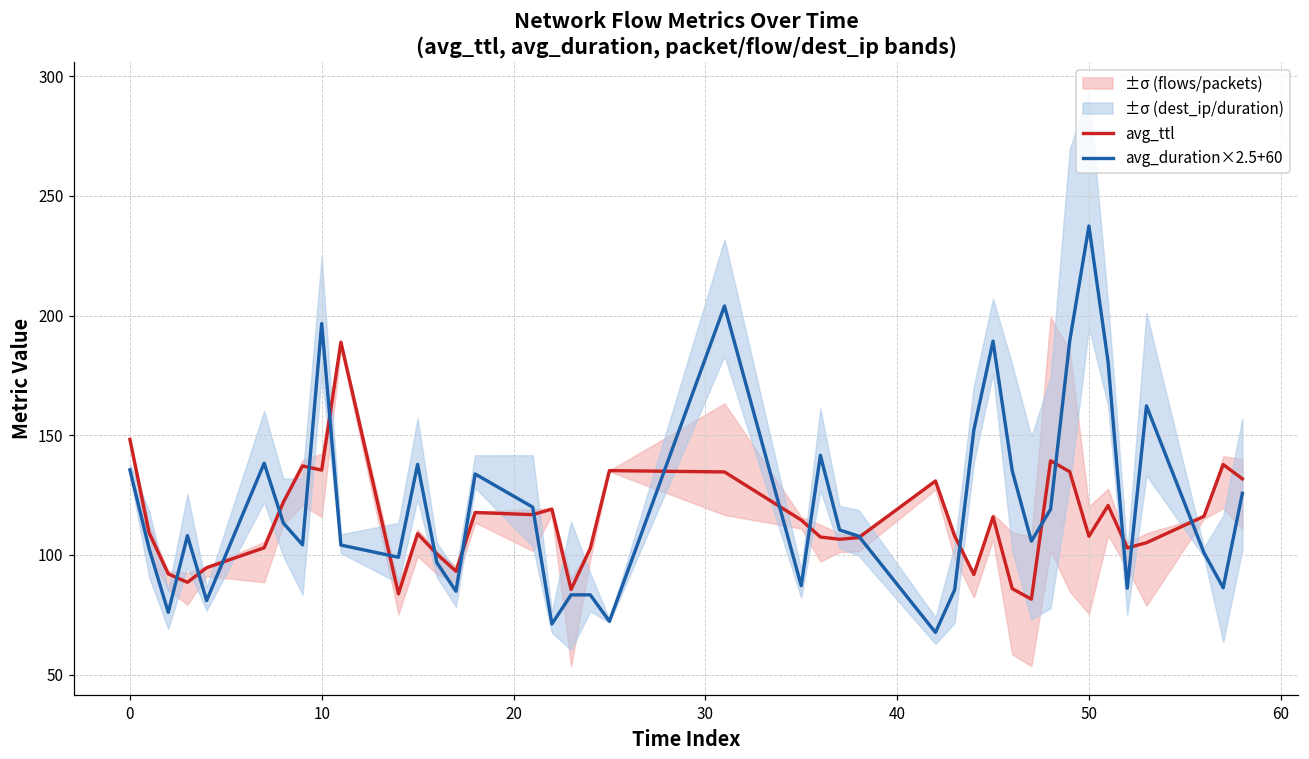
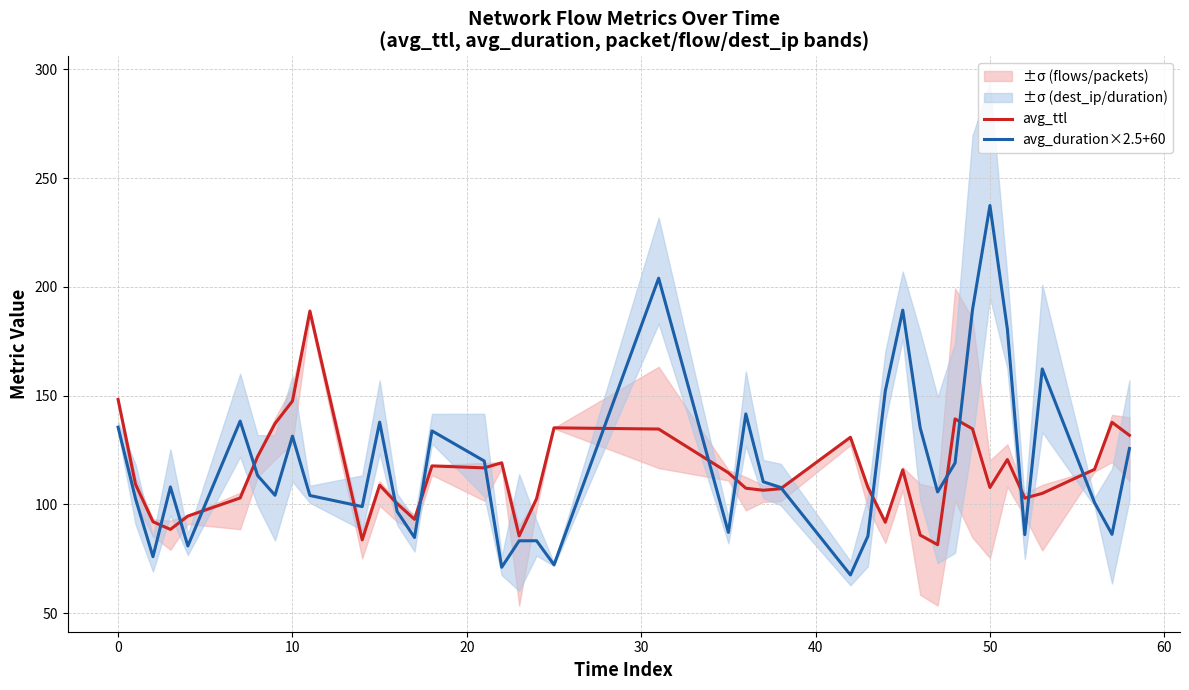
  {
    "avg_ttl": {
-     "10": 135,
+     "10": 148,
      "50": 108
    },
    "avg_duration×2.5+60": {
      "0": 136,
-     "10": 197,
+     "10": 131,
      "50": 237
    }
  }
